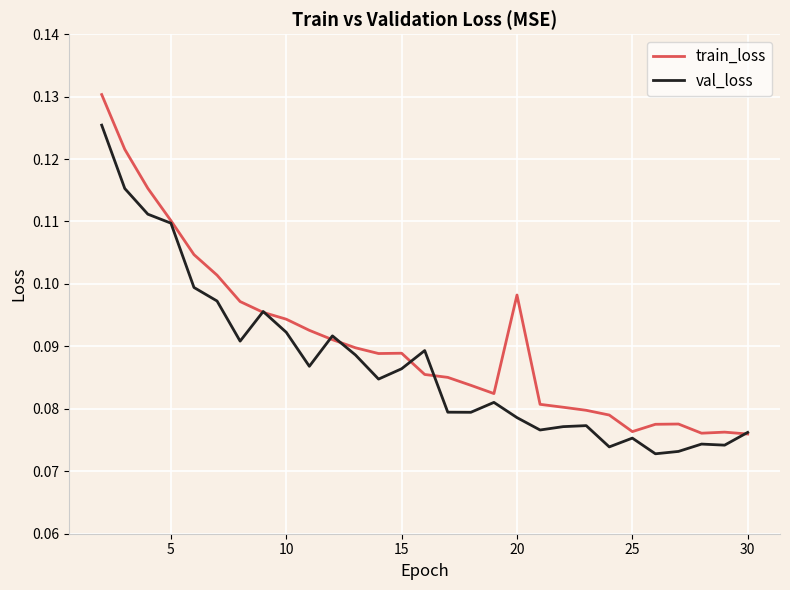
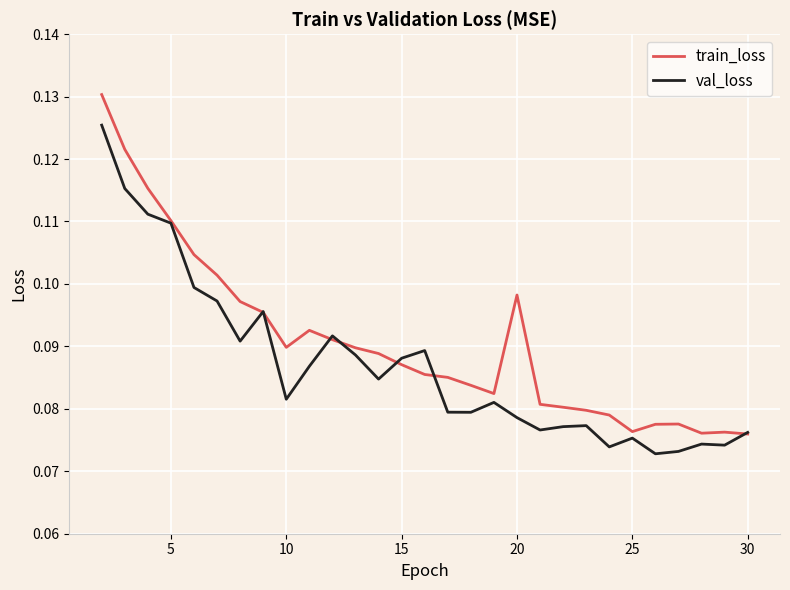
  {
    "train_loss": {
      "5": 0.110,
-     "10": 0.094,
-     "15": 0.089,
+     "10": 0.090,
+     "15": 0.087,
      "20": 0.098,
      "25": 0.076
    },
    "val_loss": {
      "5": 0.110,
-     "10": 0.092,
-     "15": 0.086,
+     "10": 0.082,
+     "15": 0.088,
      "20": 0.079,
      "25": 0.075
    }
  }
